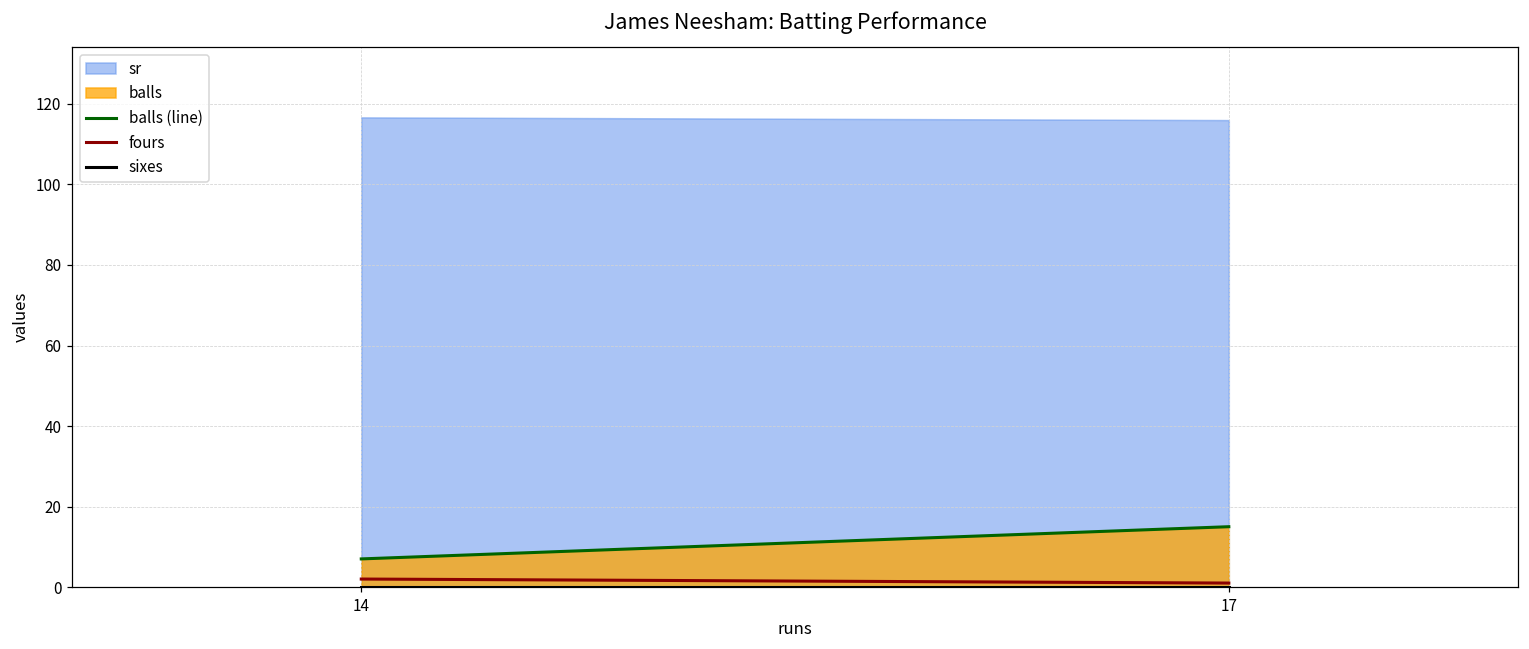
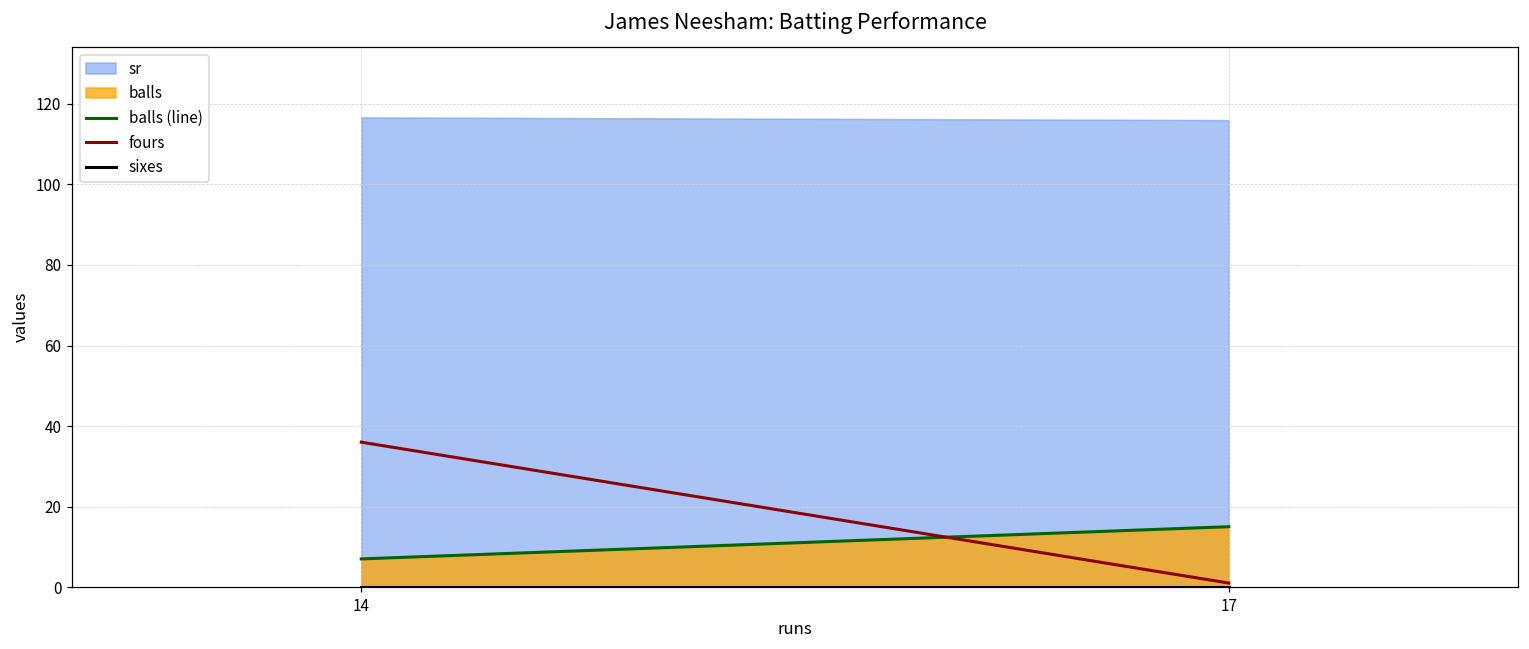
  {
    "balls": {
      "14": 7,
      "17": 15
    },
    "fours": {
-     "14": 2,
+     "14": 36,
      "17": 1
    },
    "sixes": {
      "14": 0,
      "17": 0
    }
  }
